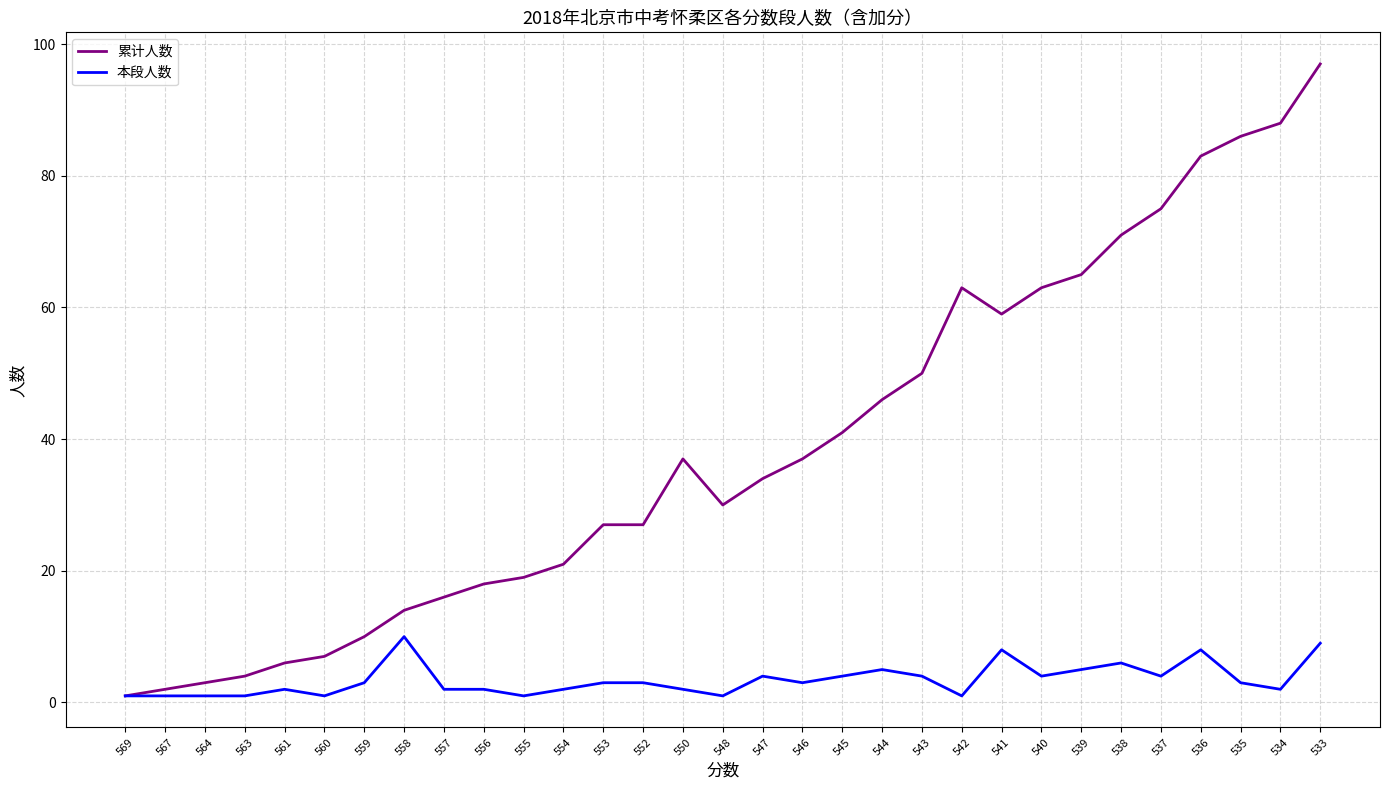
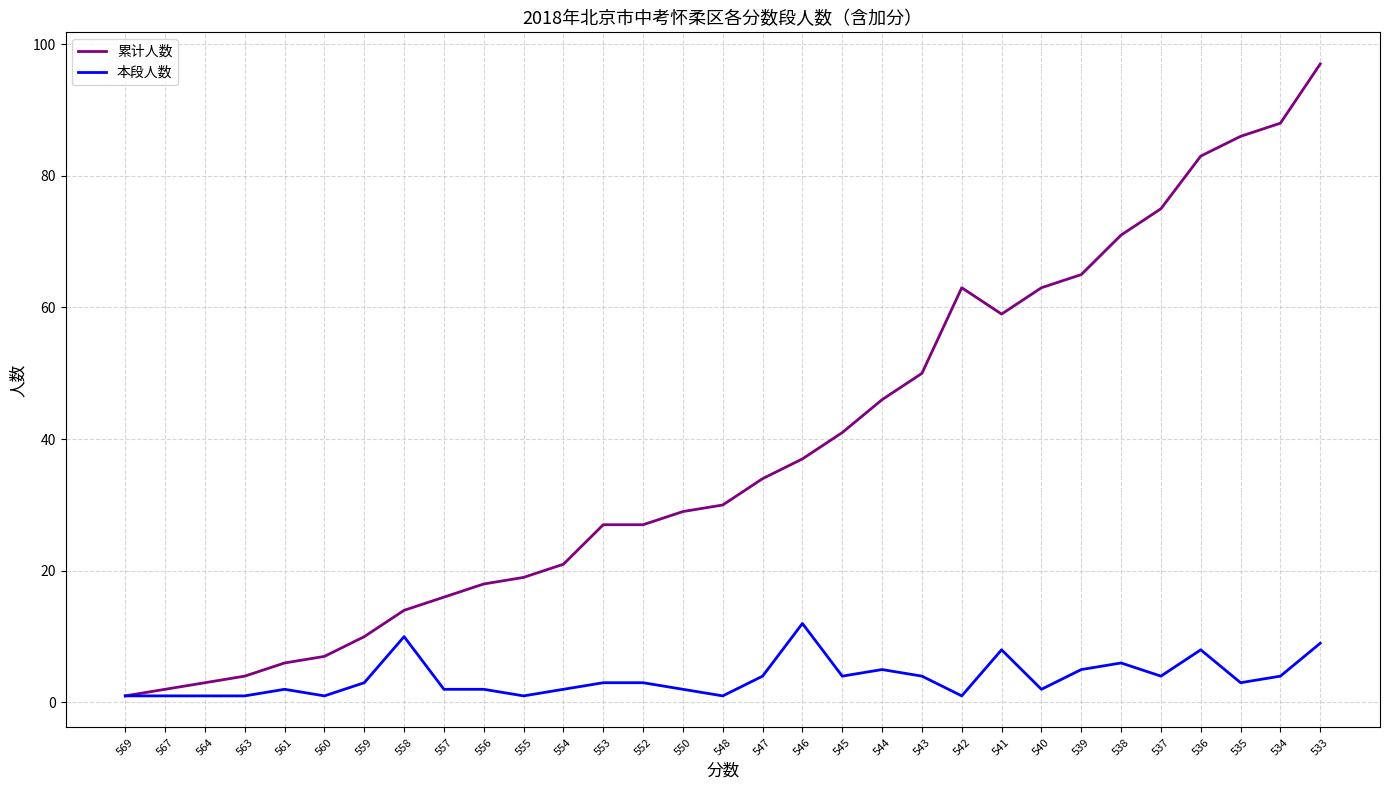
  {
    "累计人数": {
      "567": 2,
      "564": 3,
      "563": 4,
      "561": 6,
      "560": 7,
      "559": 10,
      "558": 14,
      "557": 16,
      "556": 18,
      "555": 19,
      "554": 21,
      "553": 27,
      "552": 27,
-     "550": 37,
+     "550": 29,
      "548": 30,
      "547": 34,
      "546": 37,
      "545": 41,
      "544": 46,
      "543": 50,
      "542": 63,
      "541": 59,
      "540": 63,
      "539": 65,
      "538": 71,
      "537": 75,
      "536": 83,
      "535": 86,
      "534": 88,
      "533": 97
    },
    "本段人数": {
      "567": 1,
      "564": 1,
      "563": 1,
      "561": 2,
      "560": 1,
      "559": 3,
      "558": 10,
      "557": 2,
      "556": 2,
      "555": 1,
      "554": 2,
      "553": 3,
      "552": 3,
      "550": 2,
      "548": 1,
      "547": 4,
-     "546": 3,
+     "546": 12,
      "545": 4,
      "544": 5,
      "543": 4,
      "542": 1,
      "541": 8,
-     "540": 4,
+     "540": 2,
      "539": 5,
      "538": 6,
      "537": 4,
      "536": 8,
      "535": 3,
-     "534": 2,
+     "534": 4,
      "533": 9
    }
  }
